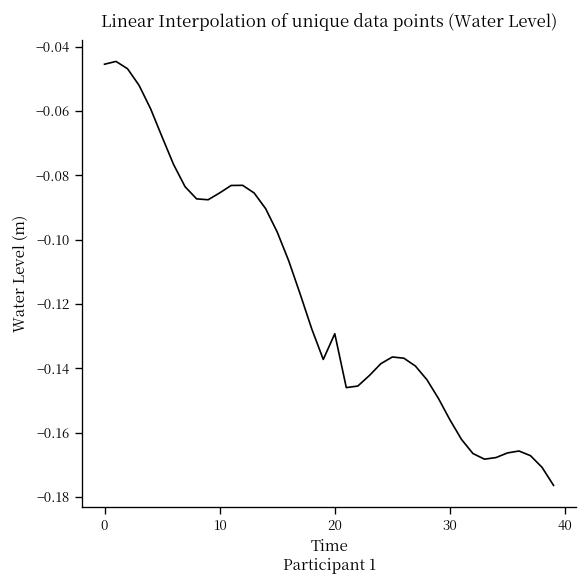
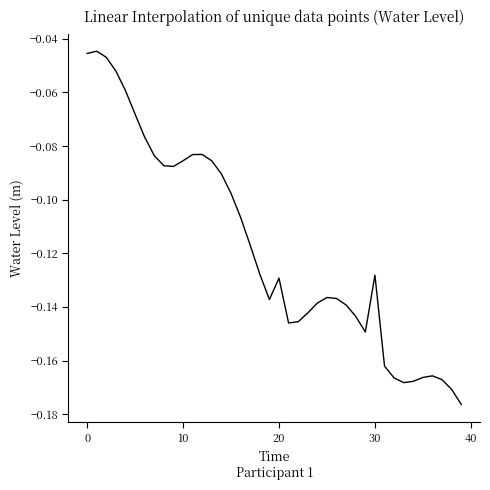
  {
    "0": -0.046,
    "10": -0.086,
    "20": -0.129,
-   "30": -0.156
+   "30": -0.128
  }
